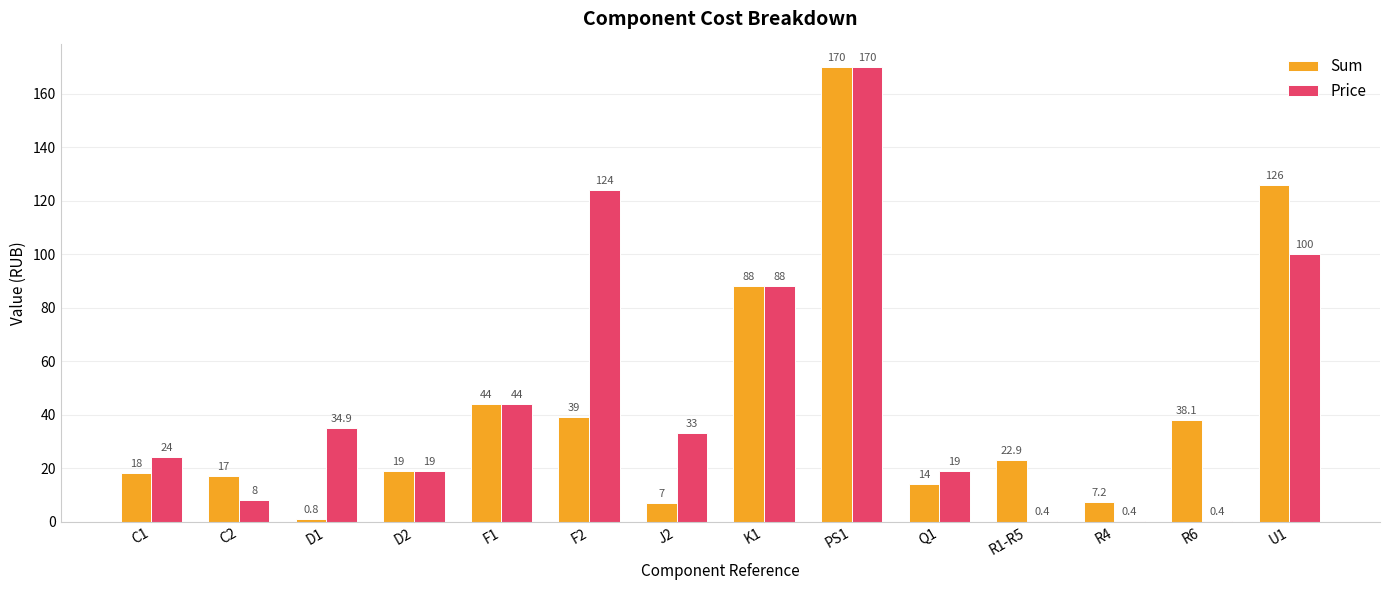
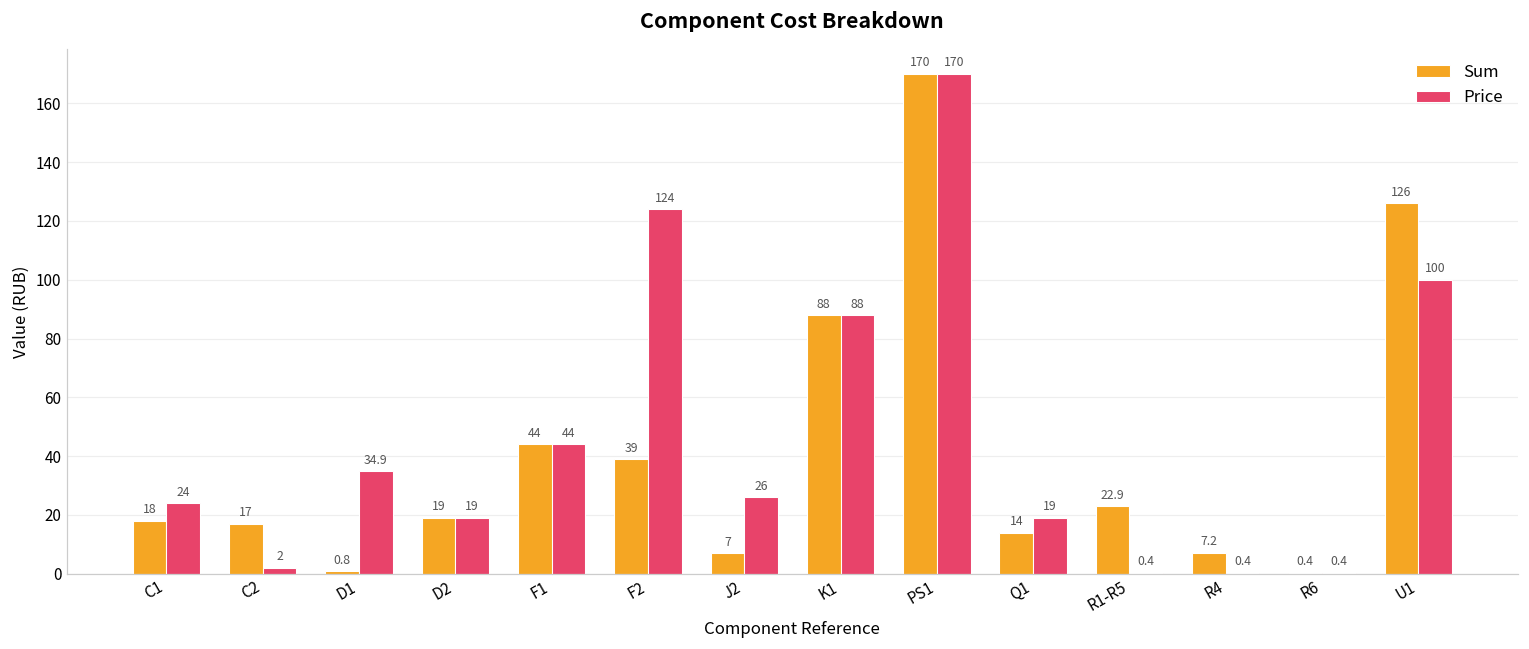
  {
    "Sum": {
      "C1": 18,
      "C2": 17,
      "D1": 0.8,
      "D2": 19,
      "F1": 44,
      "F2": 39,
      "J2": 7,
      "K1": 88,
      "PS1": 170,
      "Q1": 14,
      "R1-R5": 22.9,
      "R4": 7.2,
-     "R6": 38.1,
+     "R6": 0.4,
      "U1": 126
    },
    "Price": {
      "C1": 24,
-     "C2": 8,
+     "C2": 2,
      "D1": 34.9,
      "D2": 19,
      "F1": 44,
      "F2": 124,
-     "J2": 33,
+     "J2": 26,
      "K1": 88,
      "PS1": 170,
      "Q1": 19,
      "R1-R5": 0.4,
      "R4": 0.4,
      "R6": 0.4,
      "U1": 100
    }
  }
